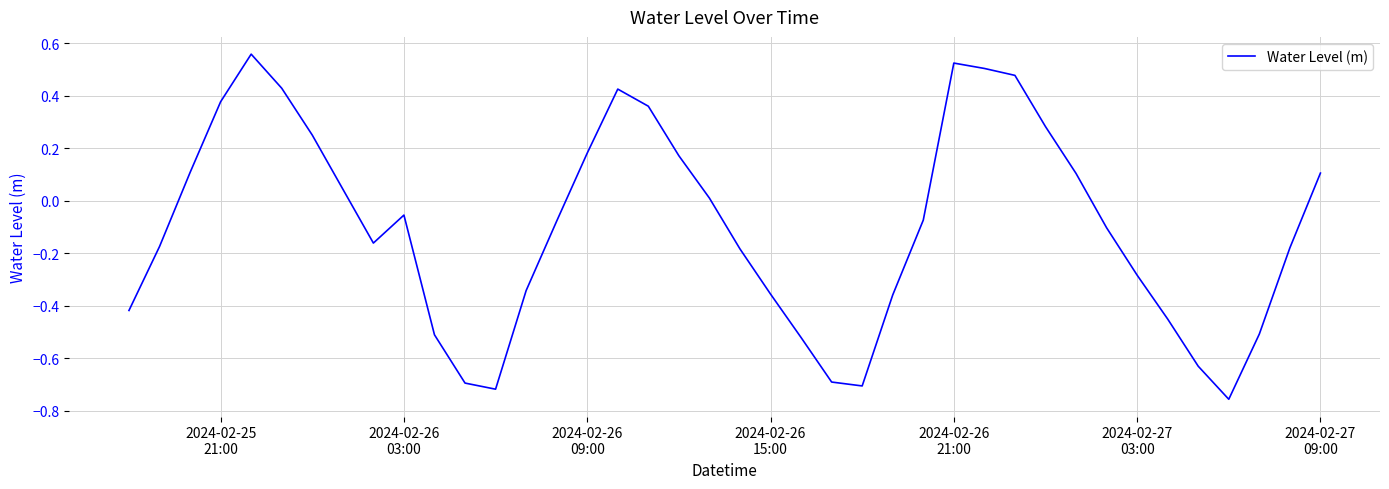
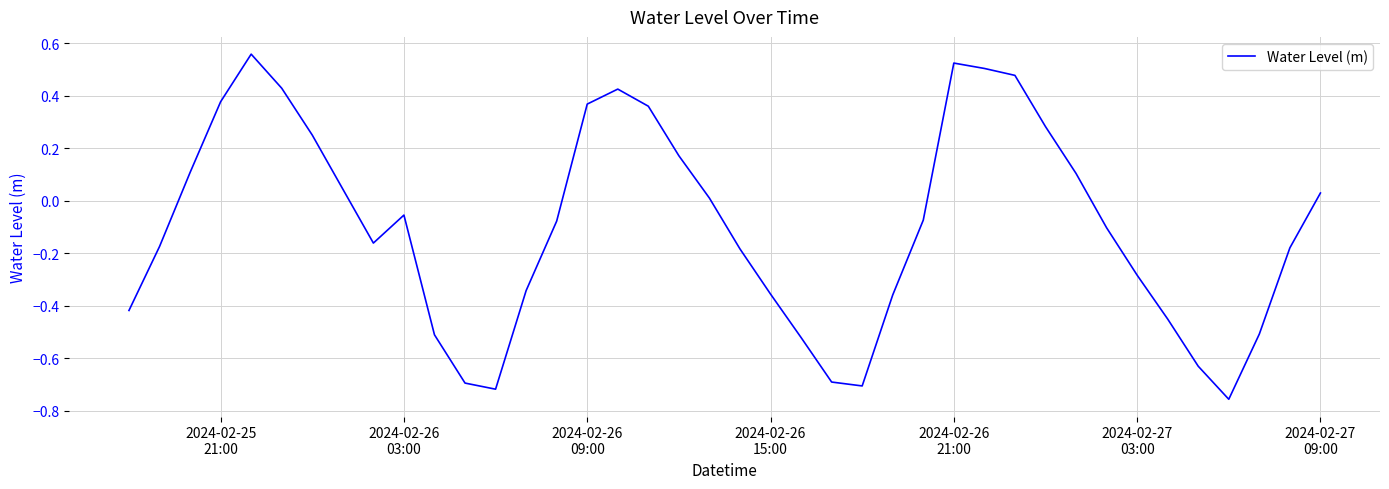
  {
    "2024-02-25 21:00": 0.38,
    "2024-02-26 03:00": -0.05,
-   "2024-02-26 09:00": 0.18,
+   "2024-02-26 09:00": 0.37,
    "2024-02-26 15:00": -0.36,
    "2024-02-26 21:00": 0.53,
    "2024-02-27 03:00": -0.28,
-   "2024-02-27 09:00": 0.11
+   "2024-02-27 09:00": 0.03
  }
